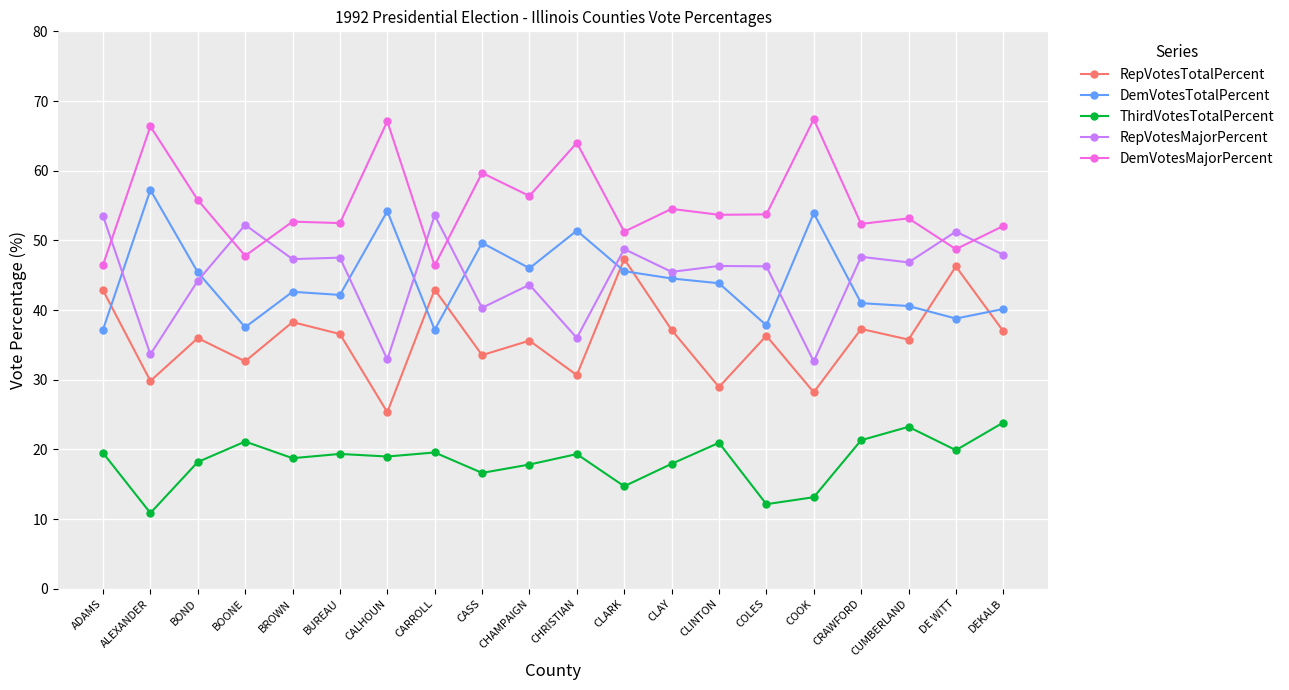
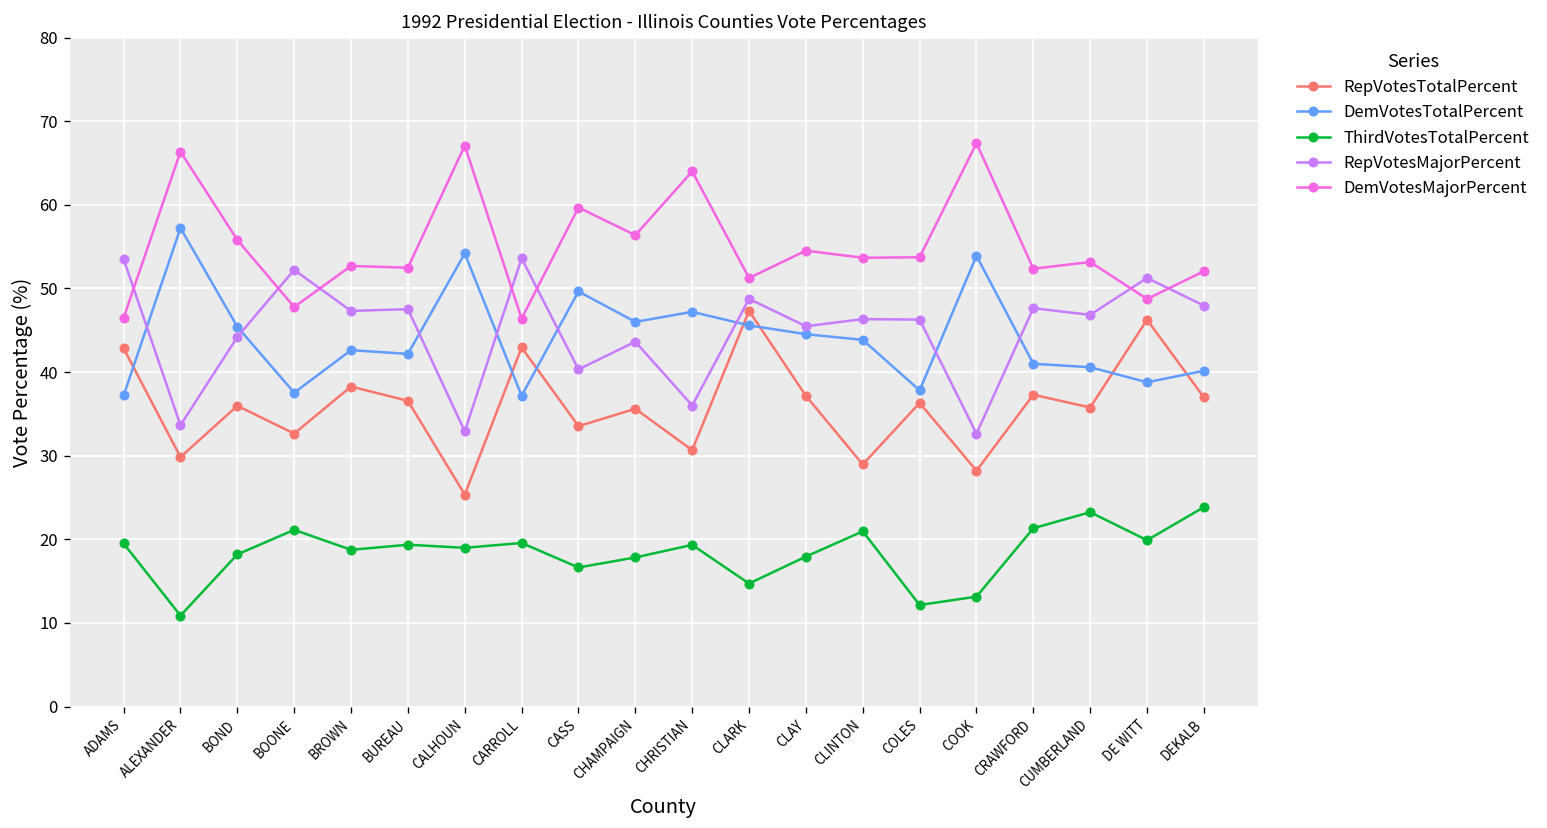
  {
    "RepVotesTotalPercent": {
      "ADAMS": 43,
      "ALEXANDER": 30,
      "BOND": 36,
      "BOONE": 33,
      "BROWN": 38,
      "BUREAU": 37,
      "CALHOUN": 25,
      "CARROLL": 43,
      "CASS": 34,
      "CHAMPAIGN": 36,
      "CHRISTIAN": 31,
      "CLARK": 47,
      "CLAY": 37,
      "CLINTON": 29,
      "COLES": 36,
      "COOK": 28,
      "CRAWFORD": 37,
      "CUMBERLAND": 36,
      "DE WITT": 46,
      "DEKALB": 37
    },
    "DemVotesTotalPercent": {
      "ADAMS": 37,
      "ALEXANDER": 57,
      "BOND": 45,
      "BOONE": 38,
      "BROWN": 43,
      "BUREAU": 42,
      "CALHOUN": 54,
      "CARROLL": 37,
      "CASS": 50,
      "CHAMPAIGN": 46,
-     "CHRISTIAN": 51,
+     "CHRISTIAN": 47,
      "CLARK": 46,
      "CLAY": 45,
      "CLINTON": 44,
      "COLES": 38,
      "COOK": 54,
      "CRAWFORD": 41,
      "CUMBERLAND": 41,
      "DE WITT": 39,
      "DEKALB": 40
    },
    "ThirdVotesTotalPercent": {
      "ADAMS": 20,
      "ALEXANDER": 11,
      "BOND": 18,
      "BOONE": 21,
      "BROWN": 19,
      "BUREAU": 19,
      "CALHOUN": 19,
      "CARROLL": 20,
      "CASS": 17,
      "CHAMPAIGN": 18,
      "CHRISTIAN": 19,
      "CLARK": 15,
      "CLAY": 18,
      "CLINTON": 21,
      "COLES": 12,
      "COOK": 13,
      "CRAWFORD": 21,
      "CUMBERLAND": 23,
      "DE WITT": 20,
      "DEKALB": 24
    }
  }
